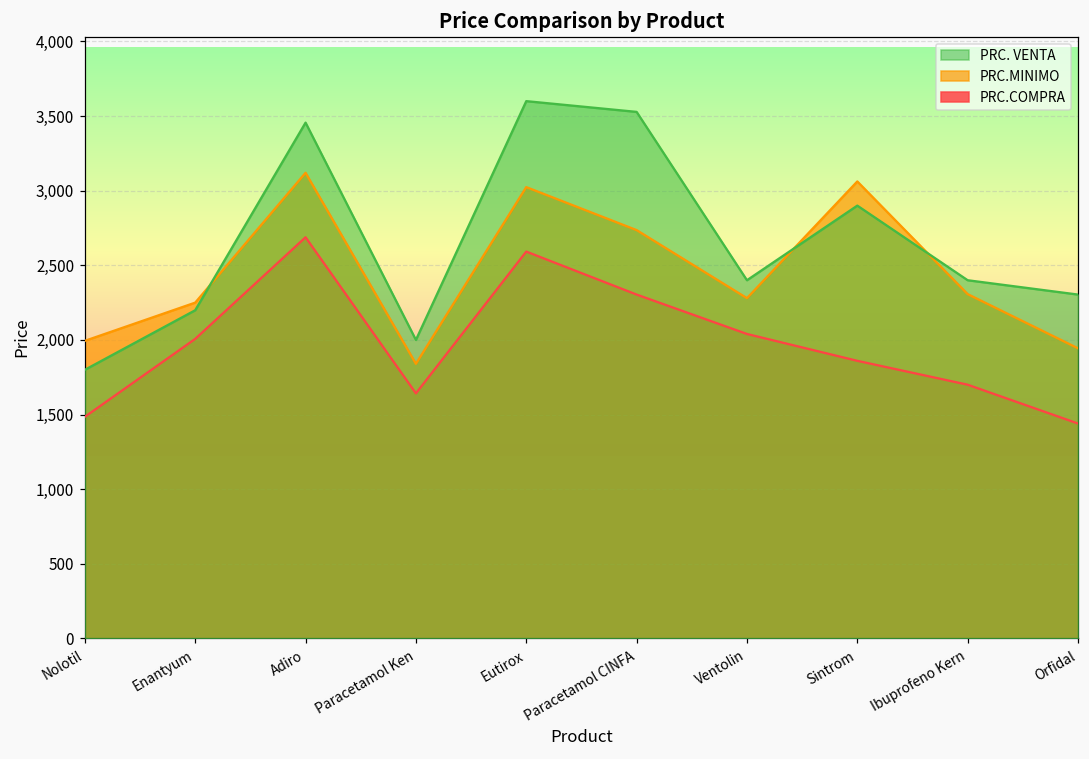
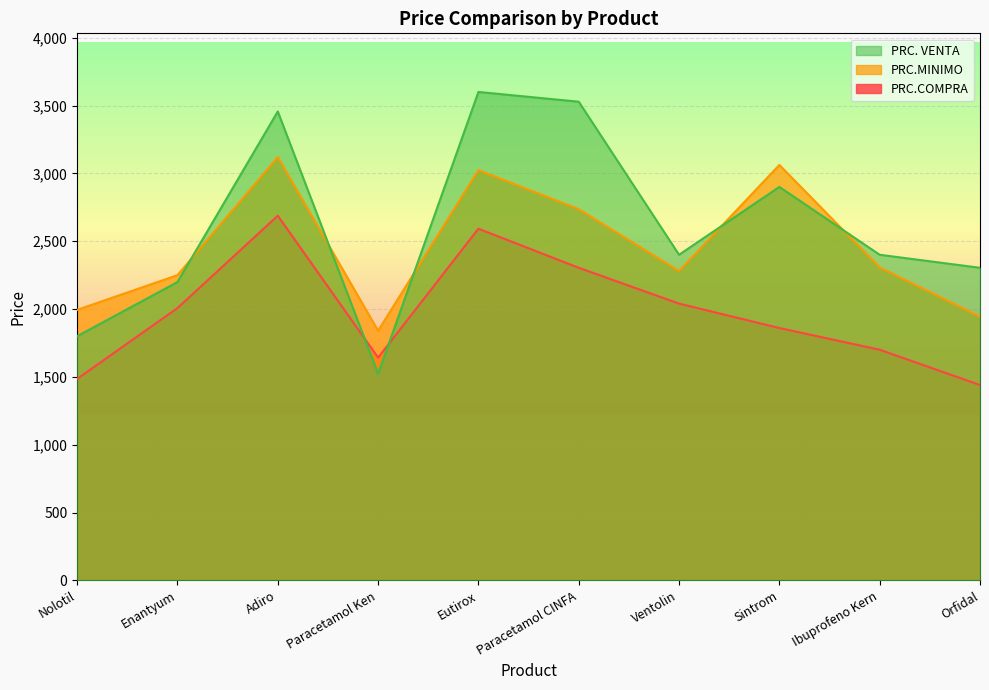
  {
    "PRC. VENTA": {
      "Nolotil": "1,800",
      "Enantyum": "2,200",
      "Adiro": "3,460",
-     "Paracetamol Ken": "2,000",
+     "Paracetamol Ken": "1,520",
      "Eutirox": "3,600",
      "Paracetamol CINFA": "3,530",
      "Ventolin": "2,400",
      "Sintrom": "2,900",
      "Ibuprofeno Kern": "2,400",
      "Orfidal": "2,300"
    },
    "PRC.MINIMO": {
      "Nolotil": "1,990",
      "Enantyum": "2,250",
      "Adiro": "3,120",
      "Paracetamol Ken": "1,840",
      "Eutirox": "3,020",
      "Paracetamol CINFA": "2,740",
      "Ventolin": "2,280",
      "Sintrom": "3,060",
      "Ibuprofeno Kern": "2,310",
      "Orfidal": "1,940"
    },
    "PRC.COMPRA": {
      "Nolotil": "1,490",
      "Enantyum": "2,010",
      "Adiro": "2,690",
      "Paracetamol Ken": "1,640",
      "Eutirox": "2,590",
      "Paracetamol CINFA": "2,300",
      "Ventolin": "2,040",
      "Sintrom": "1,860",
      "Ibuprofeno Kern": "1,700",
      "Orfidal": "1,440"
    }
  }
